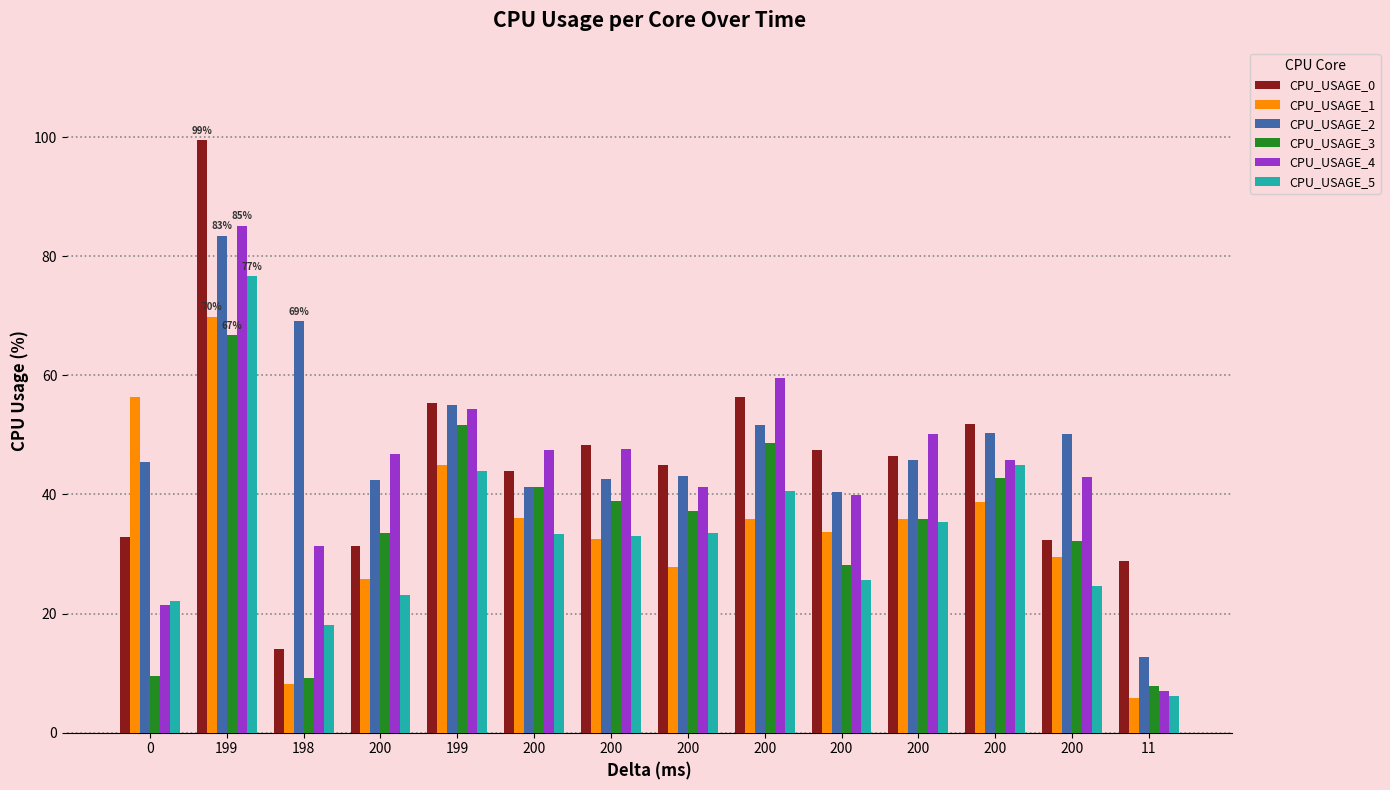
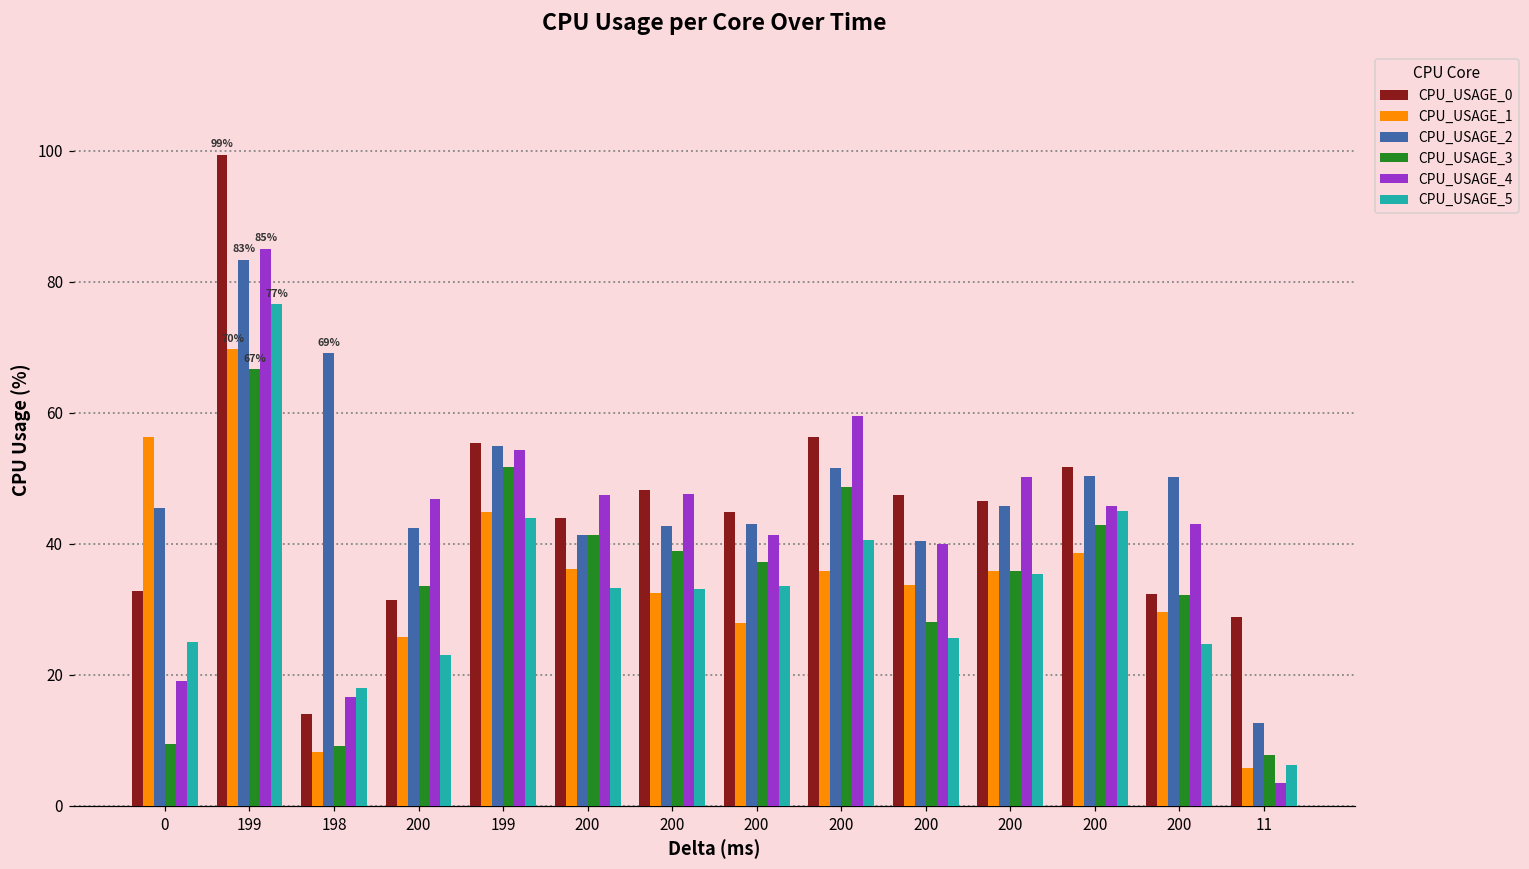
  {
    "CPU_USAGE_0": {
      "0": "33",
      "198": "14",
      "11": "29"
    },
    "CPU_USAGE_1": {
      "0": "56",
      "198": "8",
      "11": "6"
    },
    "CPU_USAGE_2": {
      "198": "69%"
    },
    "CPU_USAGE_3": {
      "0": "10",
      "198": "9",
      "11": "8"
    },
    "CPU_USAGE_4": {
-     "0": "21",
-     "198": "31",
-     "11": "7"
+     "0": "19",
+     "198": "17",
+     "11": "3"
    },
    "CPU_USAGE_5": {
-     "0": "22",
+     "0": "25",
      "198": "18",
      "11": "6"
    }
  }
